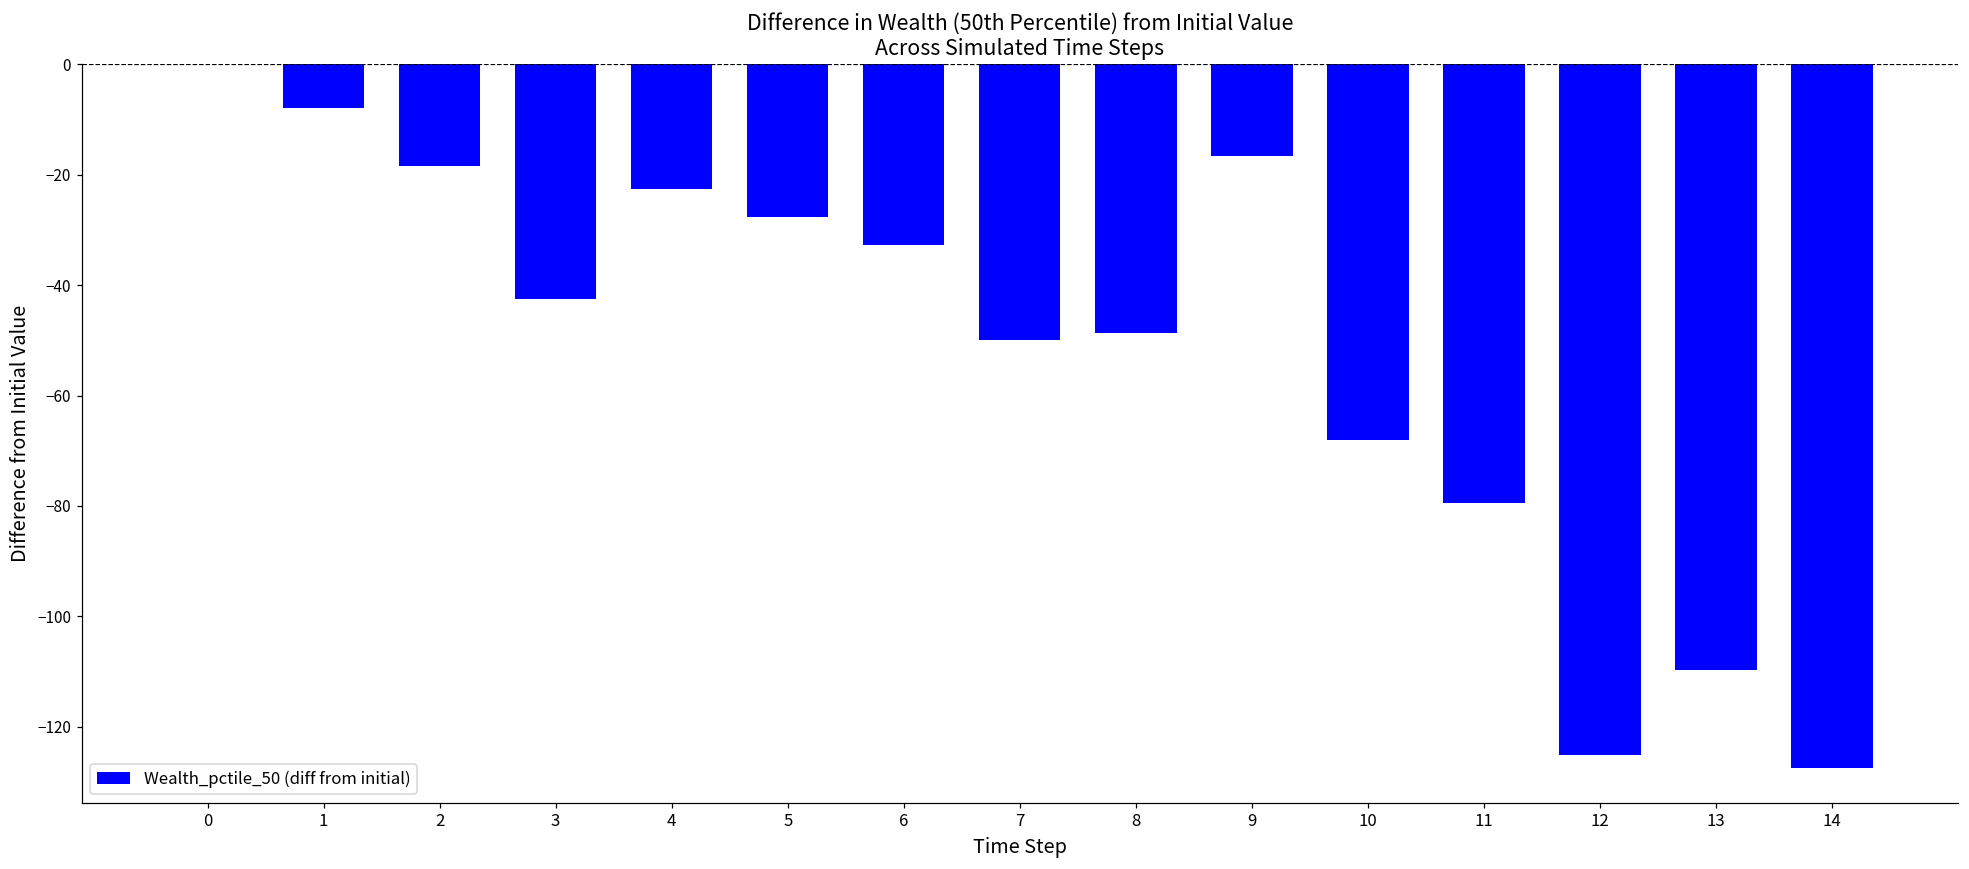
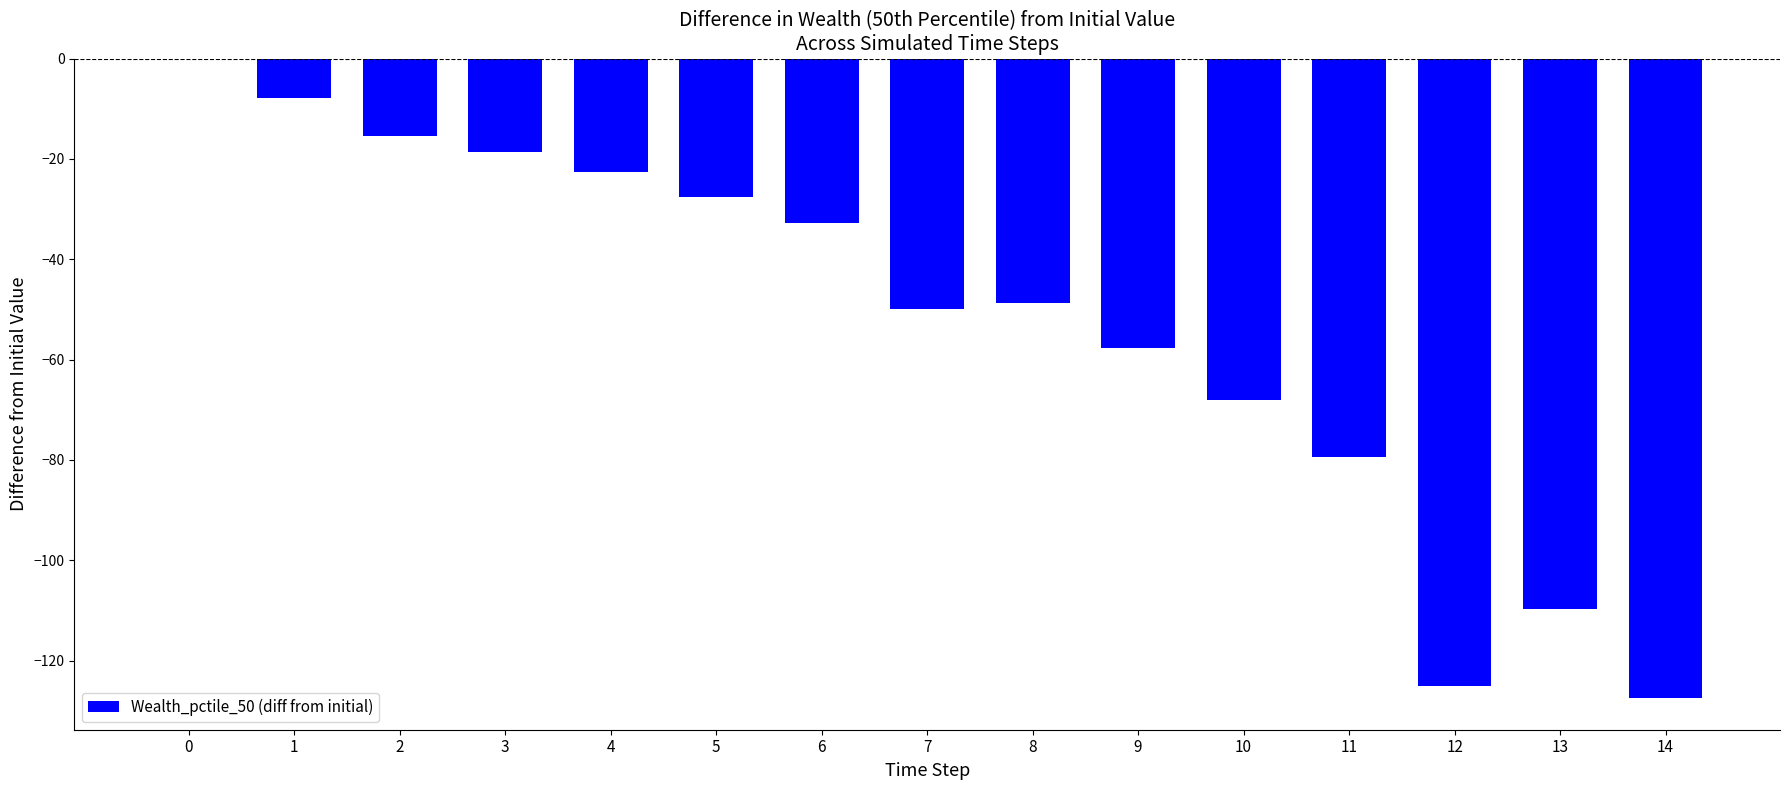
  {
    "0": 0,
    "1": -8,
-   "2": -18,
-   "3": -43,
+   "2": -15,
+   "3": -19,
    "4": -23,
    "5": -28,
    "6": -33,
    "7": -50,
    "8": -49,
-   "9": -17,
+   "9": -58,
    "10": -68,
    "11": -79,
    "12": -125,
    "13": -110,
    "14": -127
  }
